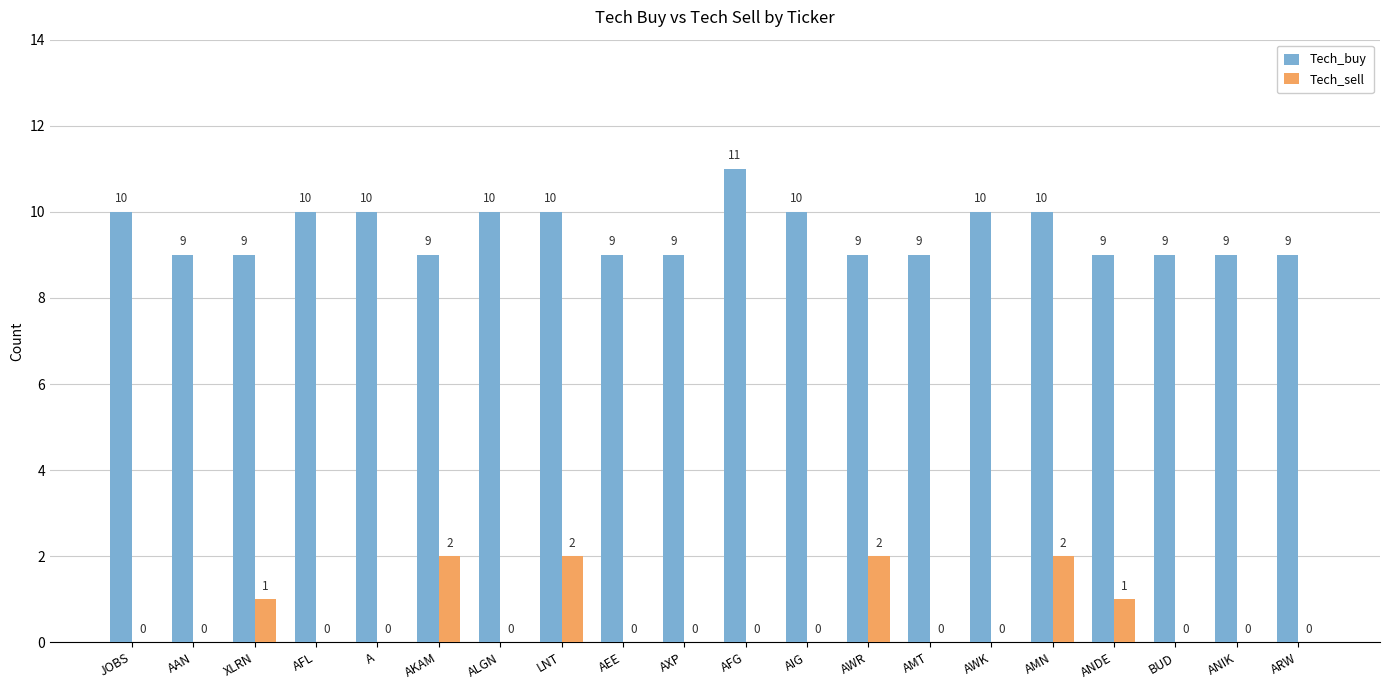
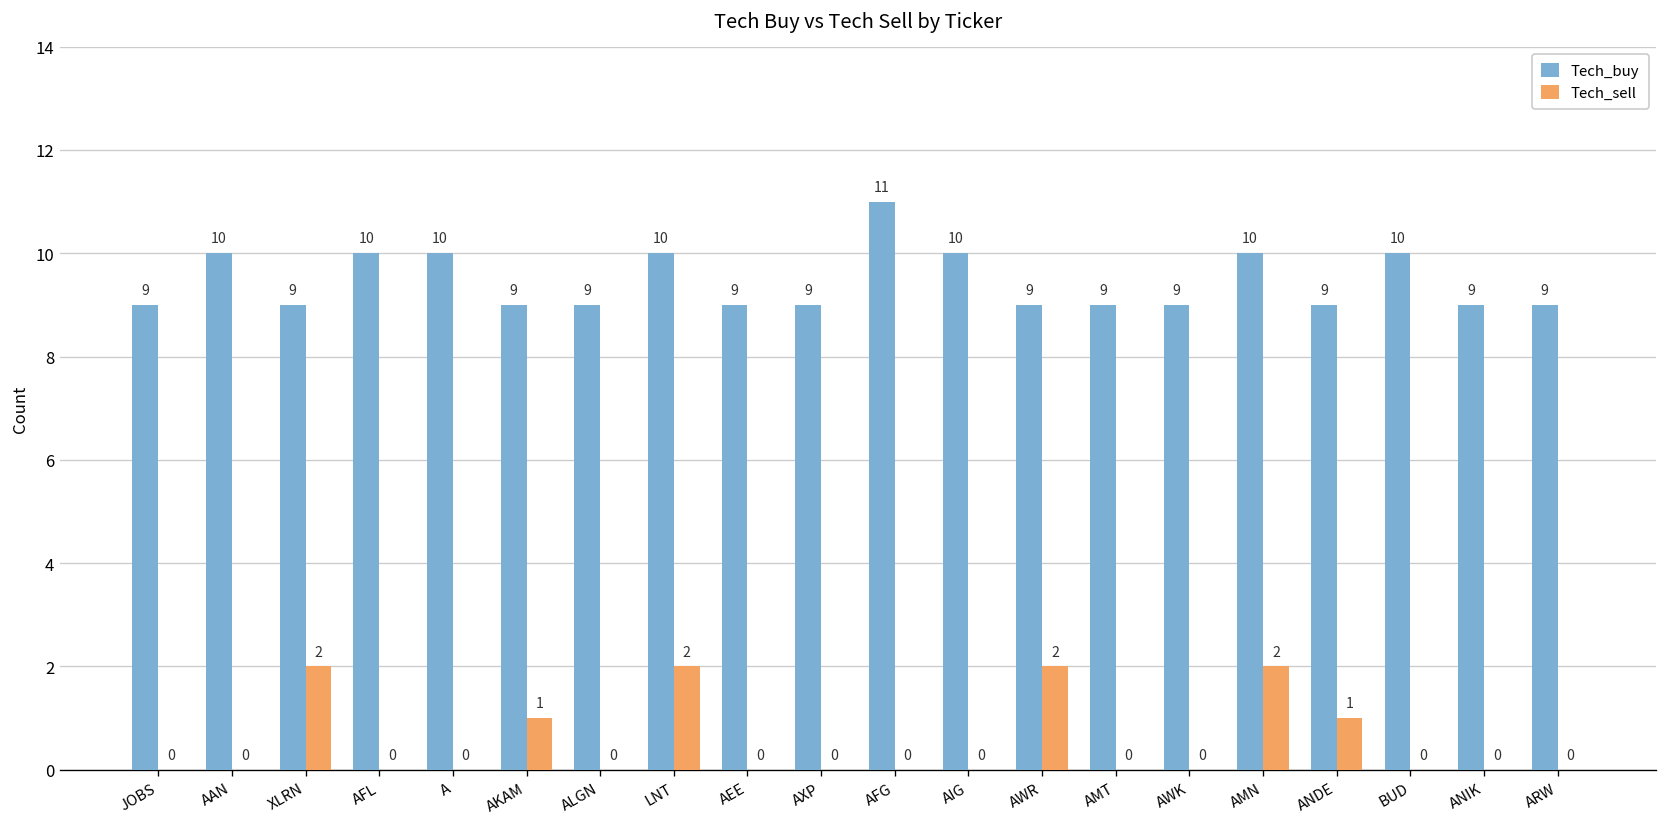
  {
    "Tech_buy": {
-     "JOBS": 10,
-     "AAN": 9,
+     "JOBS": 9,
+     "AAN": 10,
      "XLRN": 9,
      "AFL": 10,
      "A": 10,
      "AKAM": 9,
-     "ALGN": 10,
+     "ALGN": 9,
      "LNT": 10,
      "AEE": 9,
      "AXP": 9,
      "AFG": 11,
      "AIG": 10,
      "AWR": 9,
      "AMT": 9,
-     "AWK": 10,
+     "AWK": 9,
      "AMN": 10,
      "ANDE": 9,
-     "BUD": 9,
+     "BUD": 10,
      "ANIK": 9,
      "ARW": 9
    },
    "Tech_sell": {
      "JOBS": 0,
      "AAN": 0,
-     "XLRN": 1,
+     "XLRN": 2,
      "AFL": 0,
      "A": 0,
-     "AKAM": 2,
+     "AKAM": 1,
      "ALGN": 0,
      "LNT": 2,
      "AEE": 0,
      "AXP": 0,
      "AFG": 0,
      "AIG": 0,
      "AWR": 2,
      "AMT": 0,
      "AWK": 0,
      "AMN": 2,
      "ANDE": 1,
      "BUD": 0,
      "ANIK": 0,
      "ARW": 0
    }
  }
